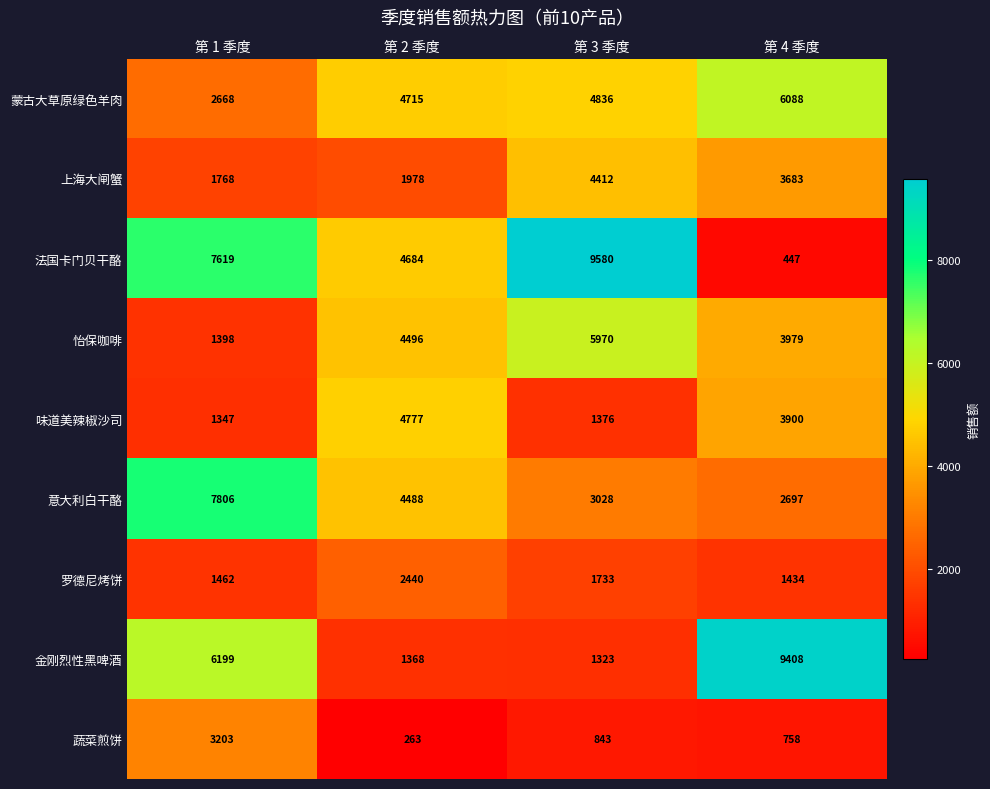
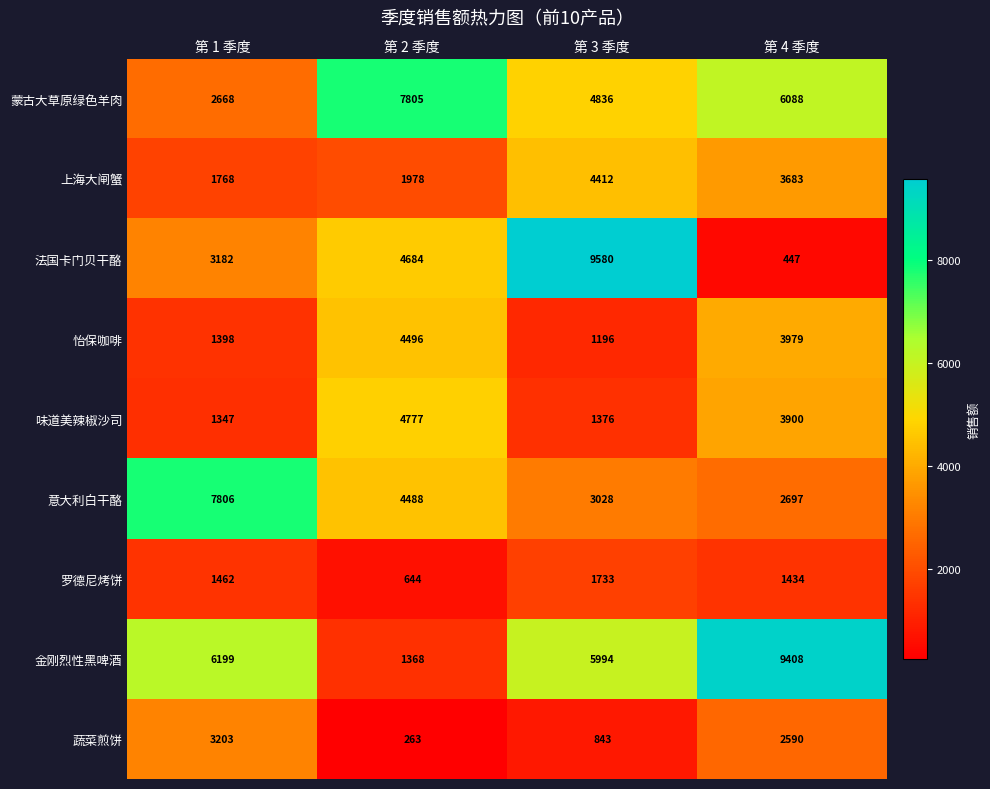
  {
    "蒙古大草原绿色羊肉": {
      "第 1 季度": 2668,
-     "第 2 季度": 4715,
+     "第 2 季度": 7805,
      "第 3 季度": 4836,
      "第 4 季度": 6088
    },
    "上海大闸蟹": {
      "第 1 季度": 1768,
      "第 2 季度": 1978,
      "第 3 季度": 4412,
      "第 4 季度": 3683
    },
    "法国卡门贝干酪": {
-     "第 1 季度": 7619,
+     "第 1 季度": 3182,
      "第 2 季度": 4684,
      "第 3 季度": 9580,
      "第 4 季度": 447
    },
    "怡保咖啡": {
      "第 1 季度": 1398,
      "第 2 季度": 4496,
-     "第 3 季度": 5970,
+     "第 3 季度": 1196,
      "第 4 季度": 3979
    },
    "味道美辣椒沙司": {
      "第 1 季度": 1347,
      "第 2 季度": 4777,
      "第 3 季度": 1376,
      "第 4 季度": 3900
    },
    "意大利白干酪": {
      "第 1 季度": 7806,
      "第 2 季度": 4488,
      "第 3 季度": 3028,
      "第 4 季度": 2697
    },
    "罗德尼烤饼": {
      "第 1 季度": 1462,
-     "第 2 季度": 2440,
+     "第 2 季度": 644,
      "第 3 季度": 1733,
      "第 4 季度": 1434
    },
    "金刚烈性黑啤酒": {
      "第 1 季度": 6199,
      "第 2 季度": 1368,
-     "第 3 季度": 1323,
+     "第 3 季度": 5994,
      "第 4 季度": 9408
    },
    "蔬菜煎饼": {
      "第 1 季度": 3203,
      "第 2 季度": 263,
      "第 3 季度": 843,
-     "第 4 季度": 758
+     "第 4 季度": 2590
    }
  }
